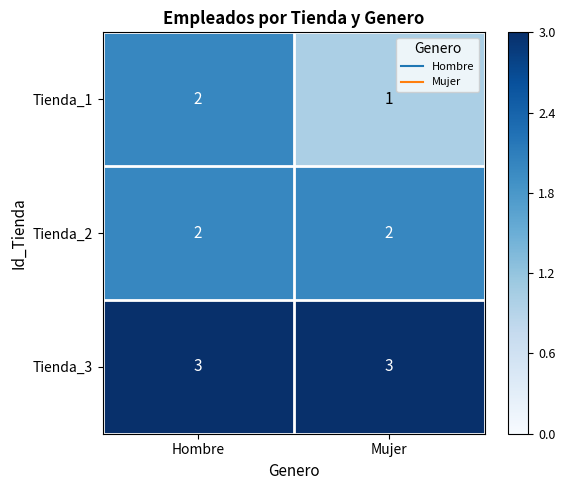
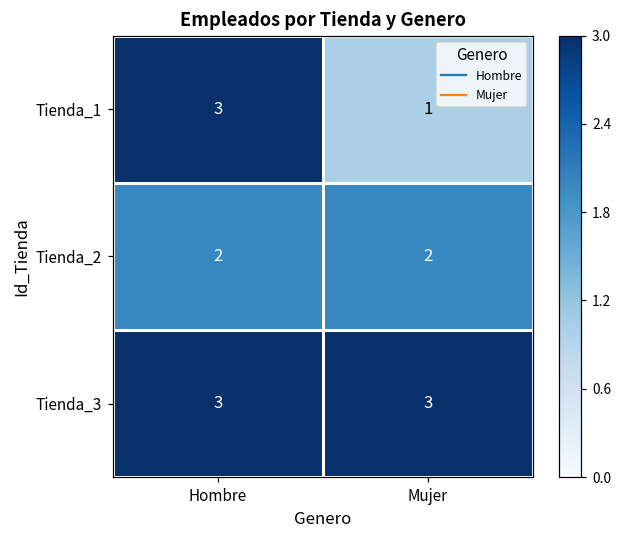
  {
    "Tienda_1": {
-     "Hombre": 2,
+     "Hombre": 3,
      "Mujer": 1
    },
    "Tienda_2": {
      "Hombre": 2,
      "Mujer": 2
    },
    "Tienda_3": {
      "Hombre": 3,
      "Mujer": 3
    }
  }
